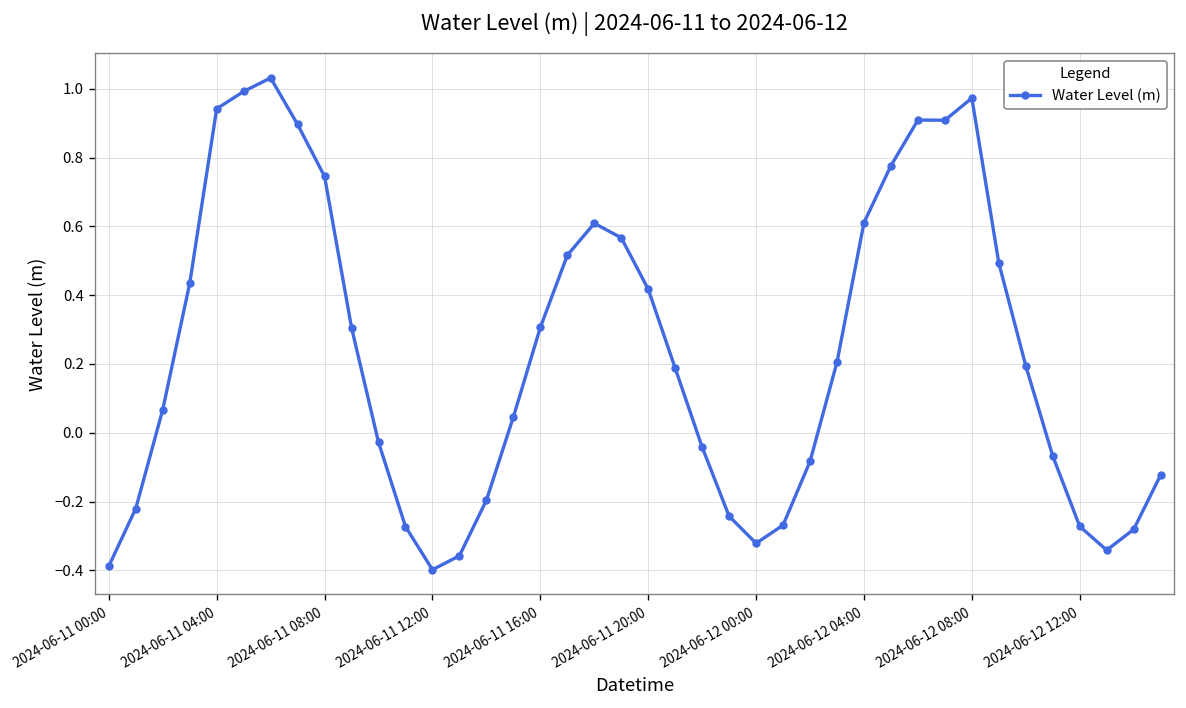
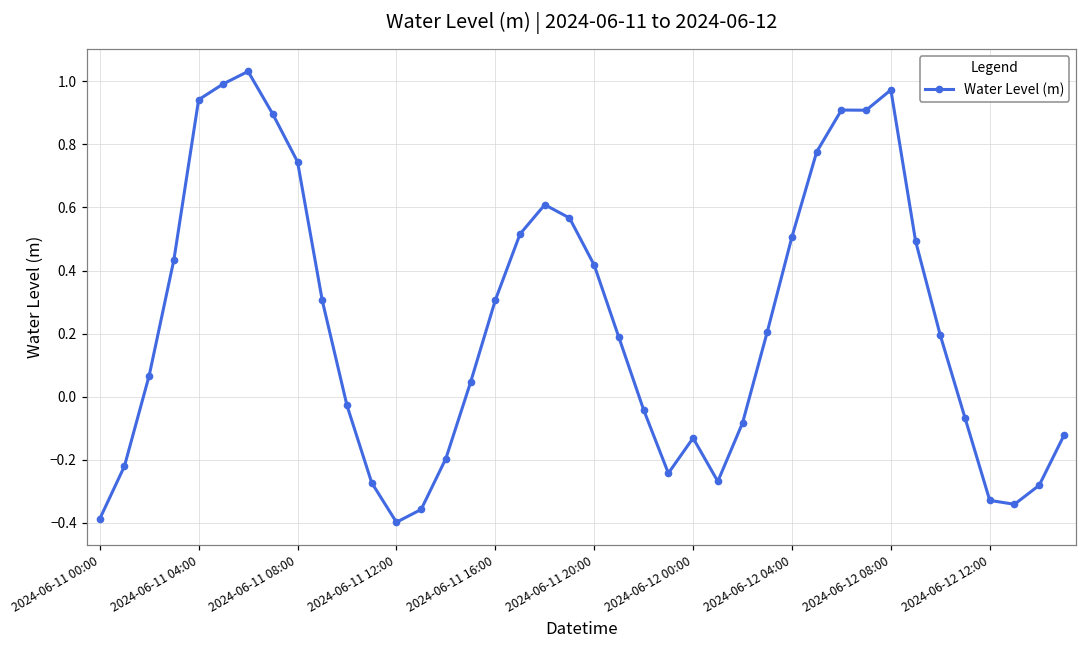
  {
    "2024-06-11 00:00": -0.39,
    "2024-06-11 04:00": 0.94,
    "2024-06-11 08:00": 0.75,
    "2024-06-11 12:00": -0.40,
    "2024-06-11 16:00": 0.31,
    "2024-06-11 20:00": 0.42,
-   "2024-06-12 00:00": -0.32,
-   "2024-06-12 04:00": 0.61,
+   "2024-06-12 00:00": -0.13,
+   "2024-06-12 04:00": 0.51,
    "2024-06-12 08:00": 0.97,
-   "2024-06-12 12:00": -0.27
+   "2024-06-12 12:00": -0.33
  }
